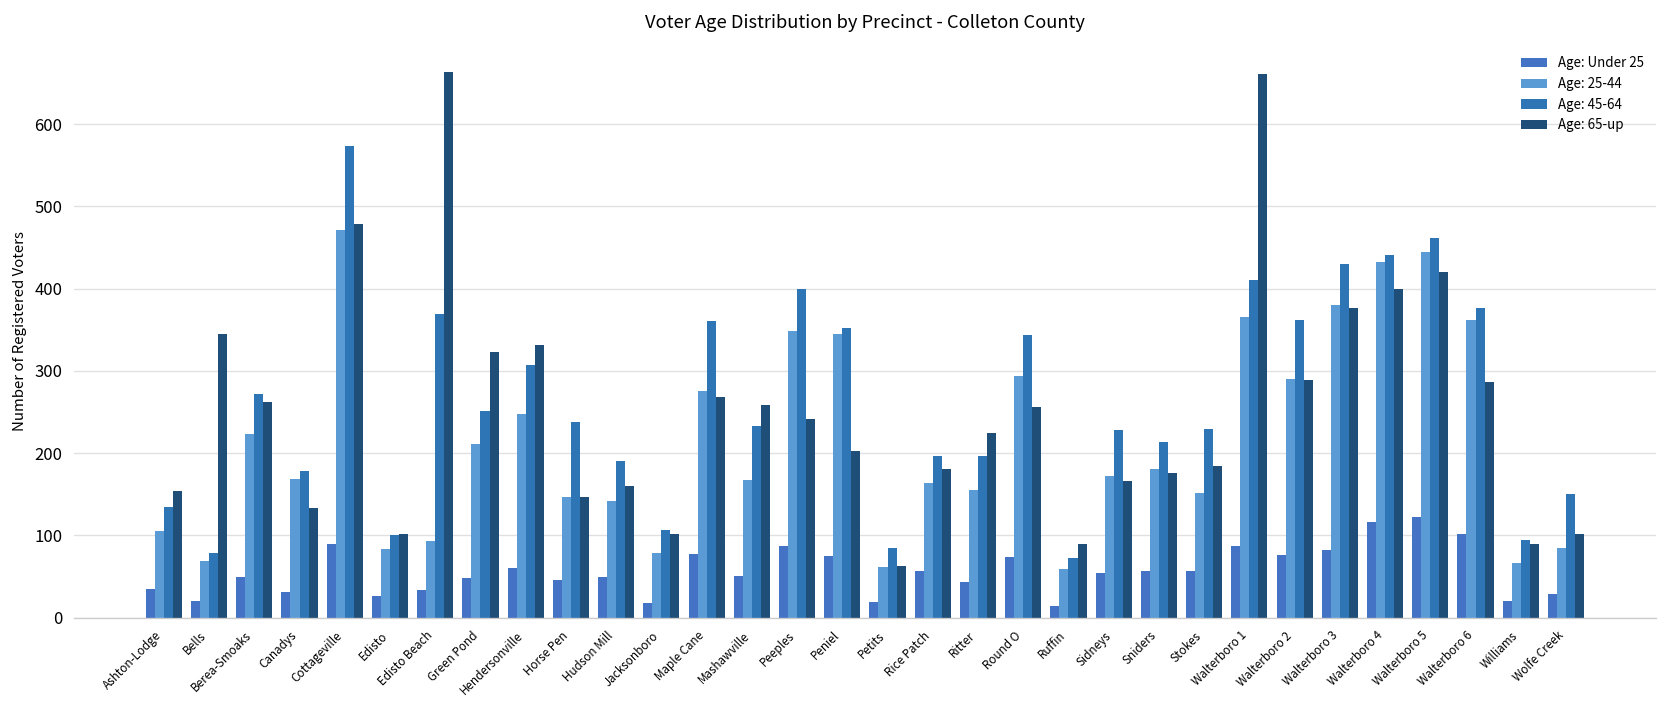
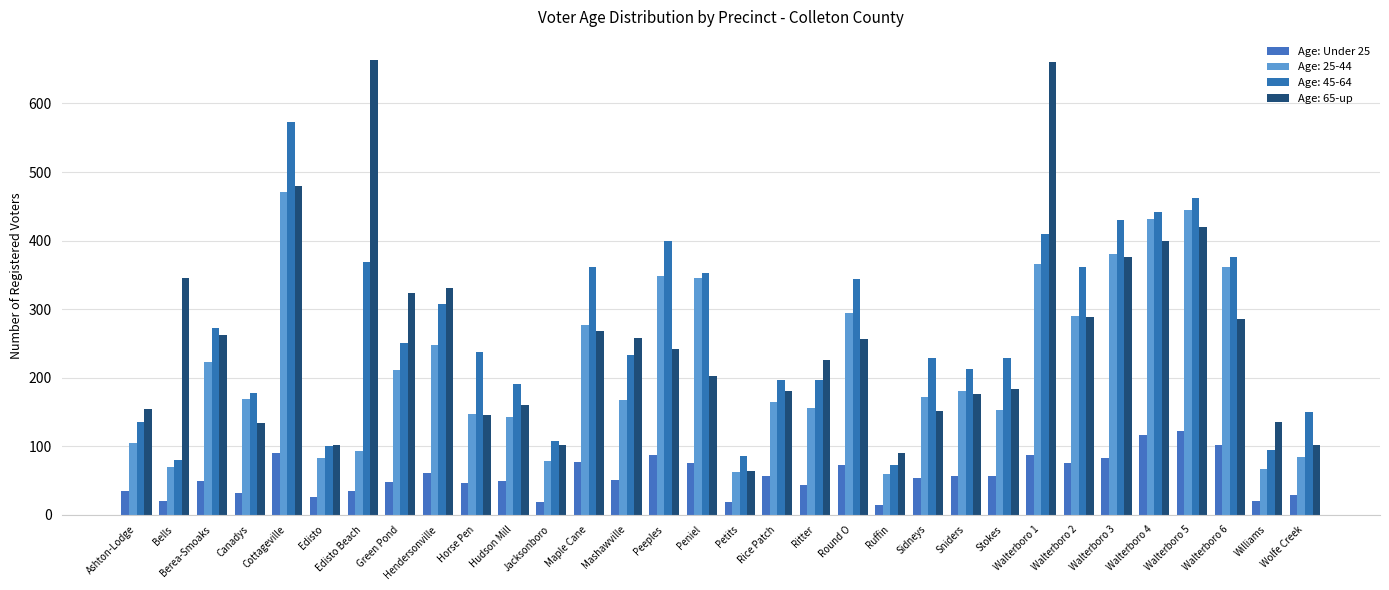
  {
    "Age: 65-up": {
      "Ashton-Lodge": 150,
      "Bells": 350,
      "Berea-Smoaks": 260,
      "Canadys": 130,
      "Cottageville": 480,
      "Edisto": 100,
      "Edisto Beach": 660,
      "Green Pond": 320,
      "Hendersonville": 330,
      "Horse Pen": 150,
      "Hudson Mill": 160,
      "Jacksonboro": 100,
      "Maple Cane": 270,
      "Mashawville": 260,
      "Peeples": 240,
      "Peniel": 200,
      "Petits": 60,
      "Rice Patch": 180,
      "Ritter": 230,
      "Round O": 260,
      "Ruffin": 90,
-     "Sidneys": 170,
+     "Sidneys": 150,
      "Sniders": 180,
      "Stokes": 180,
      "Walterboro 1": 660,
      "Walterboro 2": 290,
      "Walterboro 3": 380,
      "Walterboro 4": 400,
      "Walterboro 5": 420,
      "Walterboro 6": 290,
-     "Williams": 90,
+     "Williams": 140,
      "Wolfe Creek": 100
    }
  }
